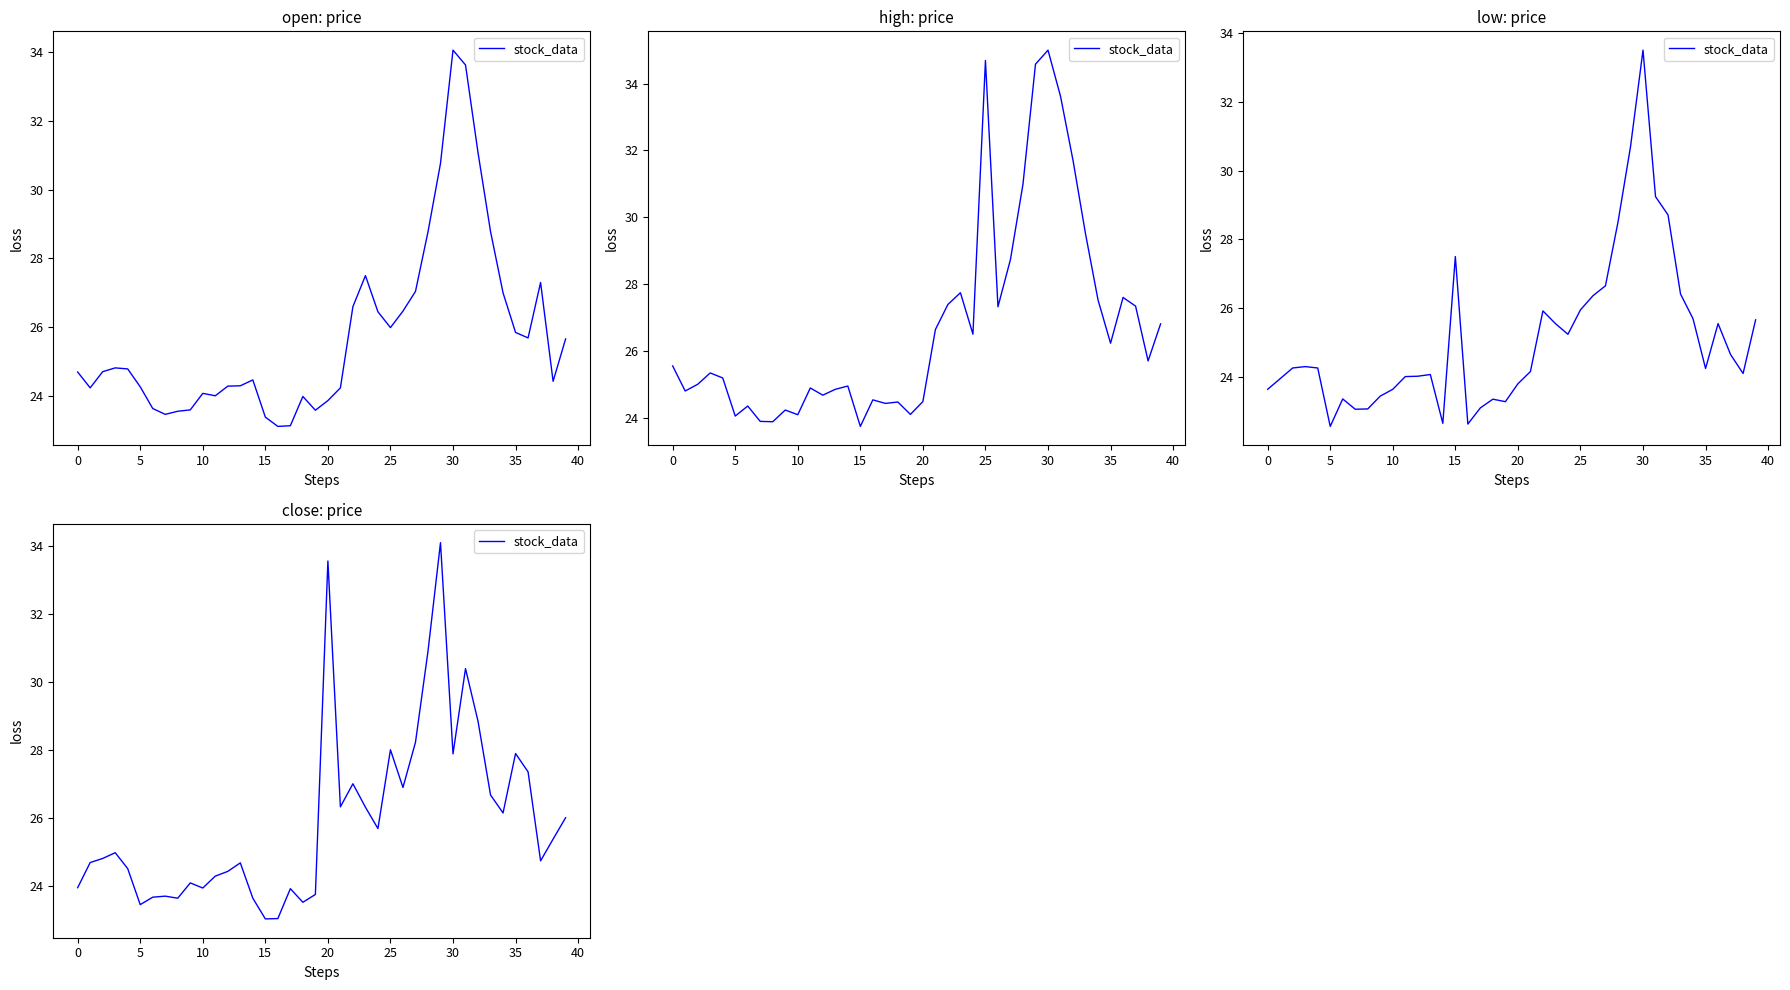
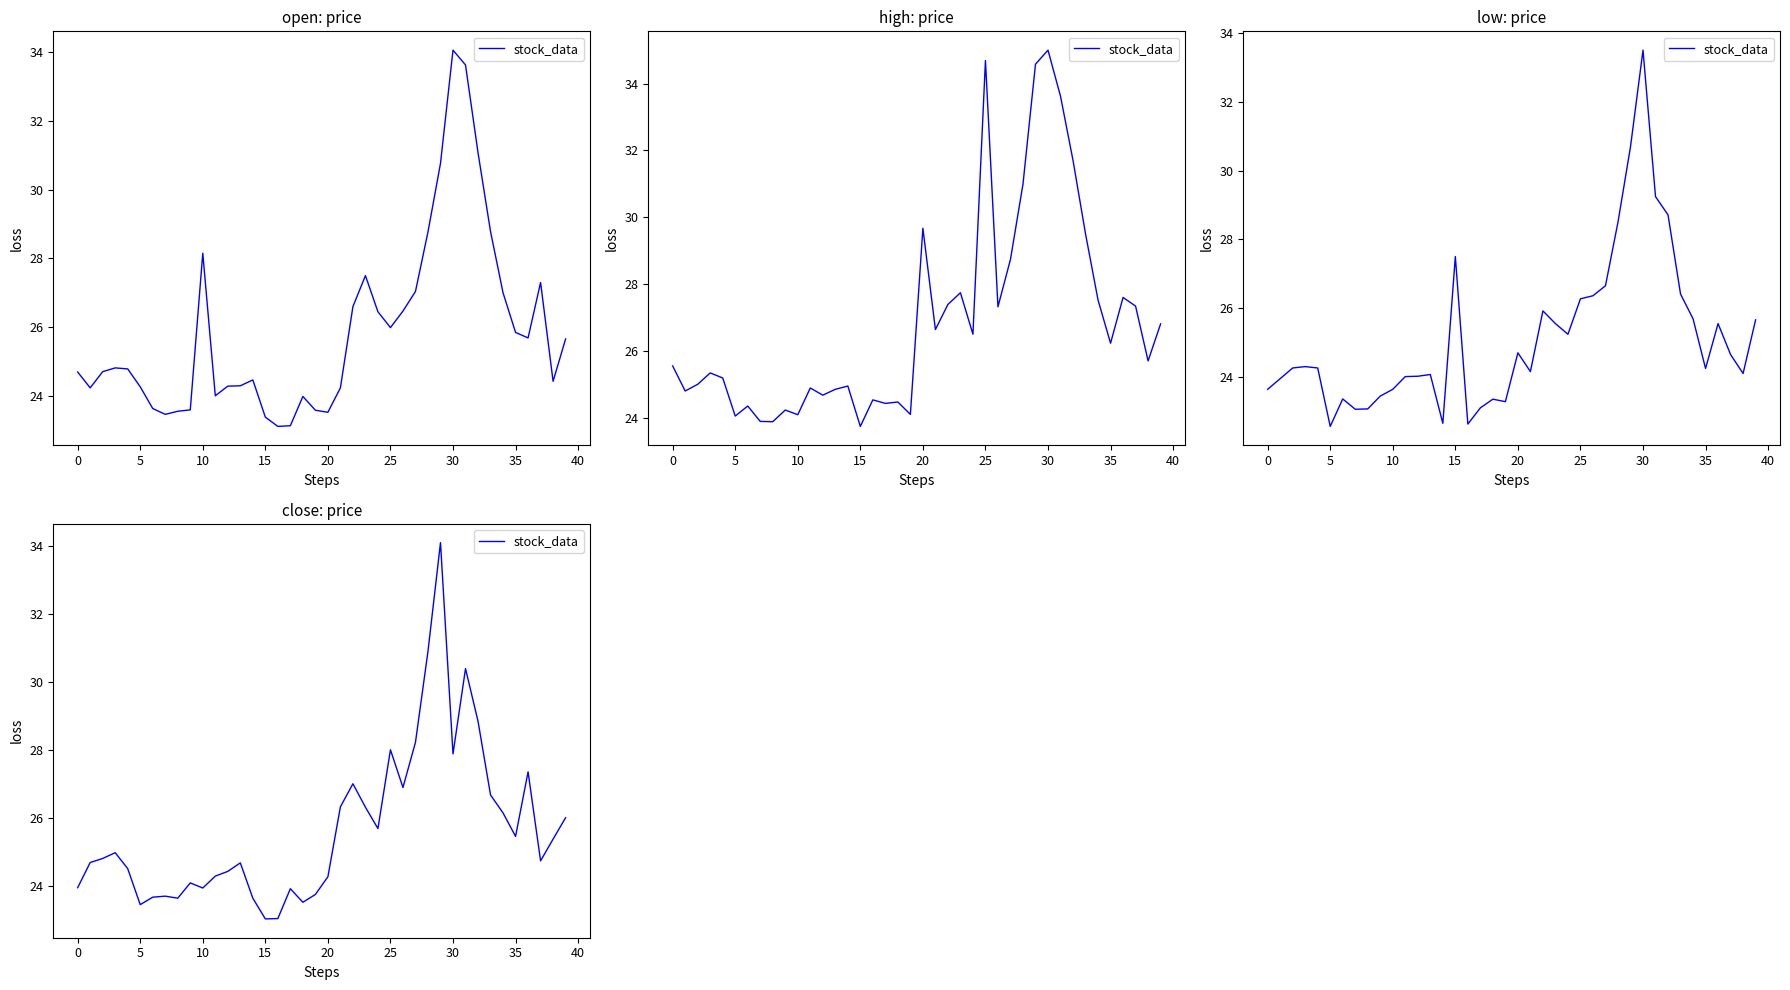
  {
    "open: price": {
      "0": 24.7,
      "5": 24.3,
-     "10": 24.1,
+     "10": 28.2,
      "15": 23.4,
-     "20": 23.9,
+     "20": 23.5,
      "25": 26.0,
      "30": 34.1,
      "35": 25.9
    },
    "high: price": {
      "0": 25.6,
      "5": 24.1,
      "10": 24.1,
      "15": 23.7,
-     "20": 24.5,
+     "20": 29.7,
      "25": 34.7,
      "30": 35.0,
      "35": 26.2
    },
    "low: price": {
      "0": 23.6,
      "5": 22.6,
      "10": 23.6,
      "15": 27.5,
-     "20": 23.8,
-     "25": 25.9,
+     "20": 24.7,
+     "25": 26.3,
      "30": 33.5,
      "35": 24.2
    },
    "close: price": {
      "0": 23.9,
      "5": 23.4,
      "10": 23.9,
      "15": 23.0,
-     "20": 33.6,
+     "20": 24.3,
      "25": 28.0,
      "30": 27.9,
-     "35": 27.9
+     "35": 25.5
    }
  }
